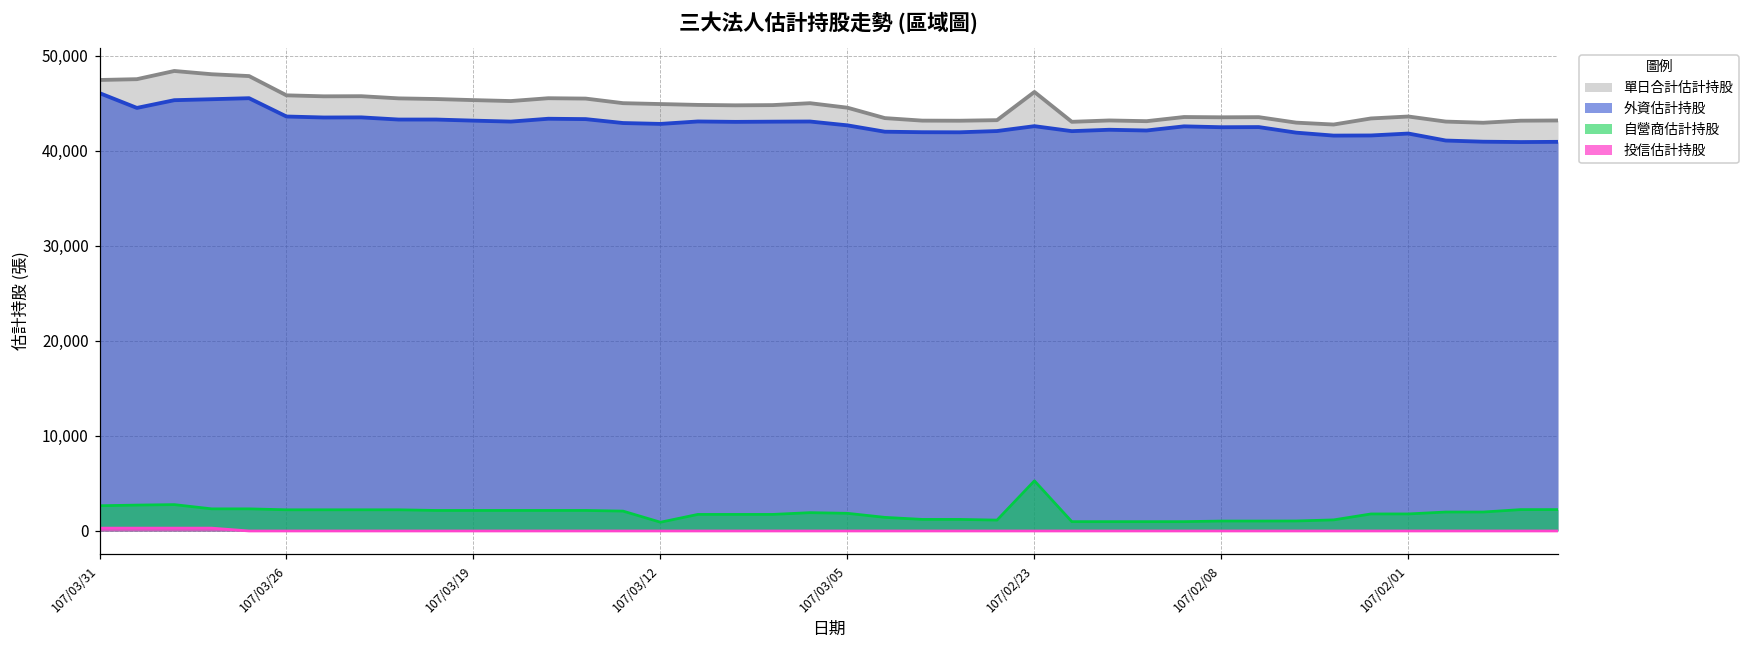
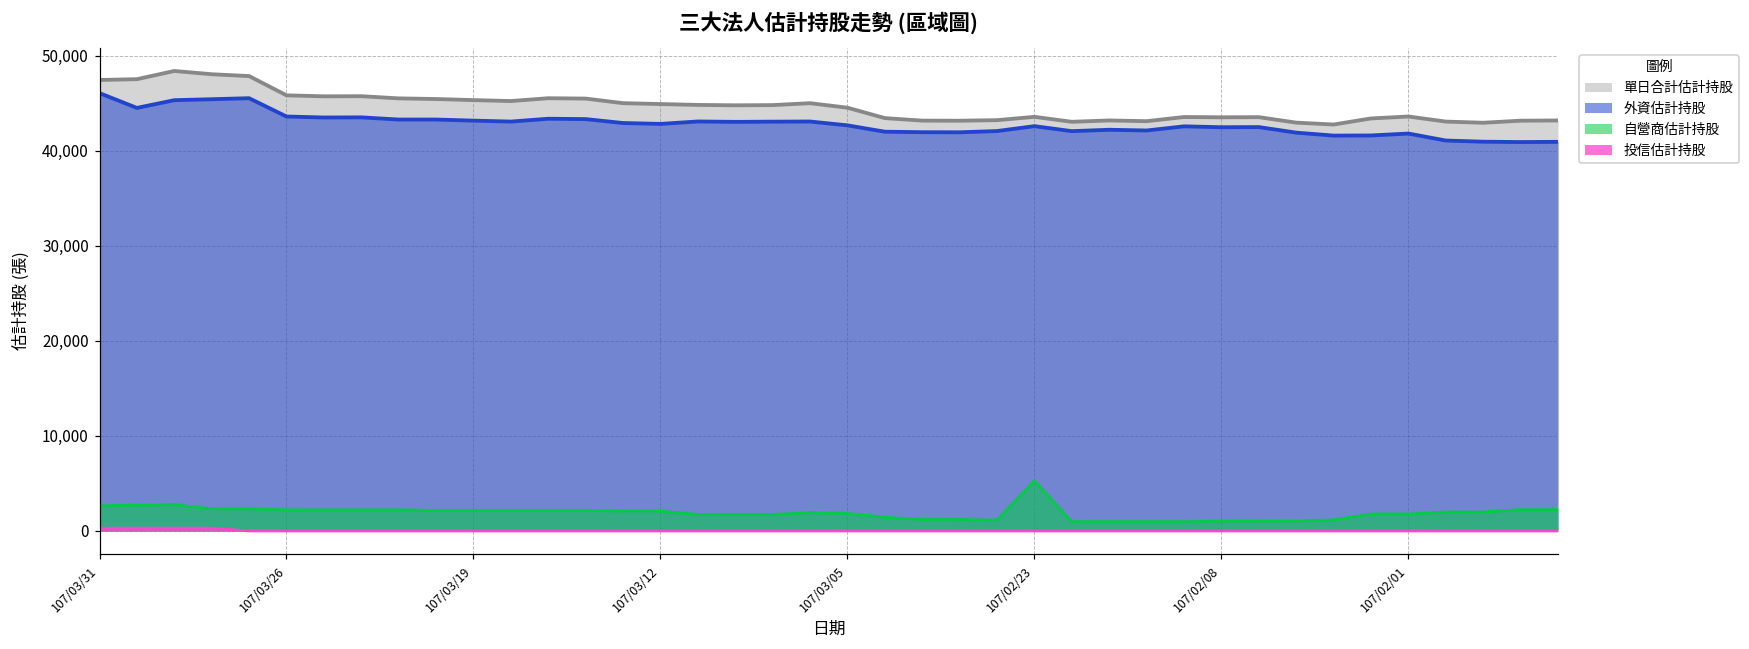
  {
    "單日合計估計持股": {
      "107/03/31": "47,000",
      "107/03/26": "46,000",
      "107/03/19": "45,000",
      "107/03/12": "45,000",
      "107/03/05": "45,000",
-     "107/02/23": "46,000",
+     "107/02/23": "44,000",
      "107/02/08": "44,000",
      "107/02/01": "44,000"
    },
    "外資估計持股": {
      "107/03/31": "46,000",
      "107/03/26": "44,000",
      "107/03/19": "43,000",
      "107/03/12": "43,000",
      "107/03/05": "43,000",
      "107/02/23": "43,000",
      "107/02/08": "42,000",
      "107/02/01": "42,000"
    },
    "自營商估計持股": {
      "107/03/31": "3,000",
      "107/03/26": "2,000",
      "107/03/19": "2,000",
-     "107/03/12": "1,000",
+     "107/03/12": "2,000",
      "107/03/05": "2,000",
      "107/02/23": "5,000",
      "107/02/08": "1,000",
      "107/02/01": "2,000"
    },
    "投信估計持股": {
      "107/03/31": "0",
      "107/03/26": "0",
      "107/03/19": "0",
      "107/03/12": "0",
      "107/03/05": "0",
      "107/02/23": "0",
      "107/02/08": "0",
      "107/02/01": "0"
    }
  }
